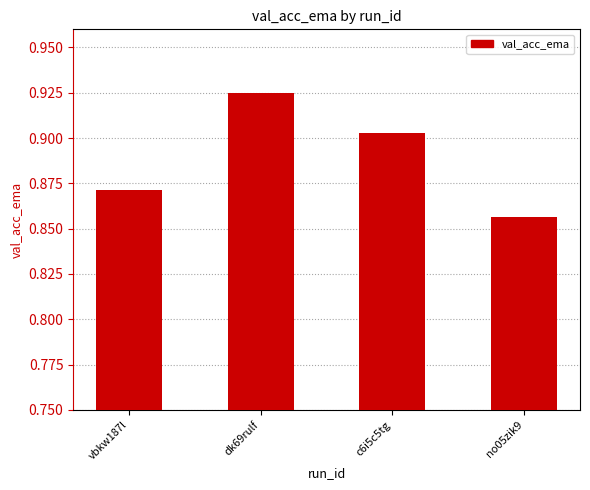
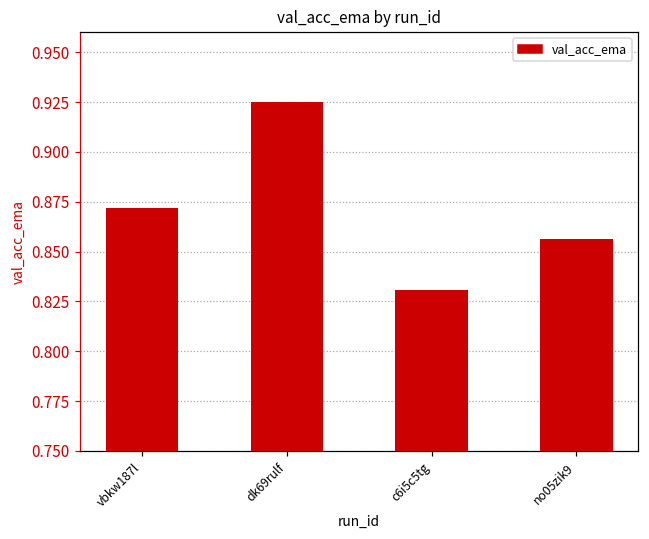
  {
    "vbkw187l": 0.872,
    "dk69rulf": 0.925,
-   "c6i5c5tg": 0.903,
+   "c6i5c5tg": 0.831,
    "no05zik9": 0.856
  }
